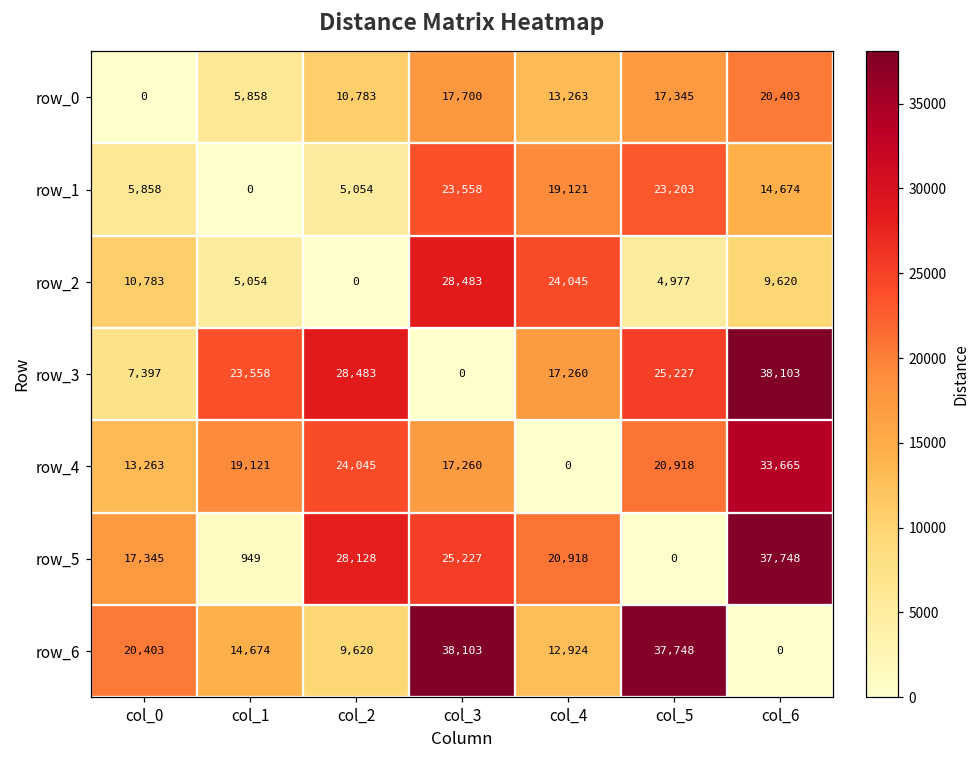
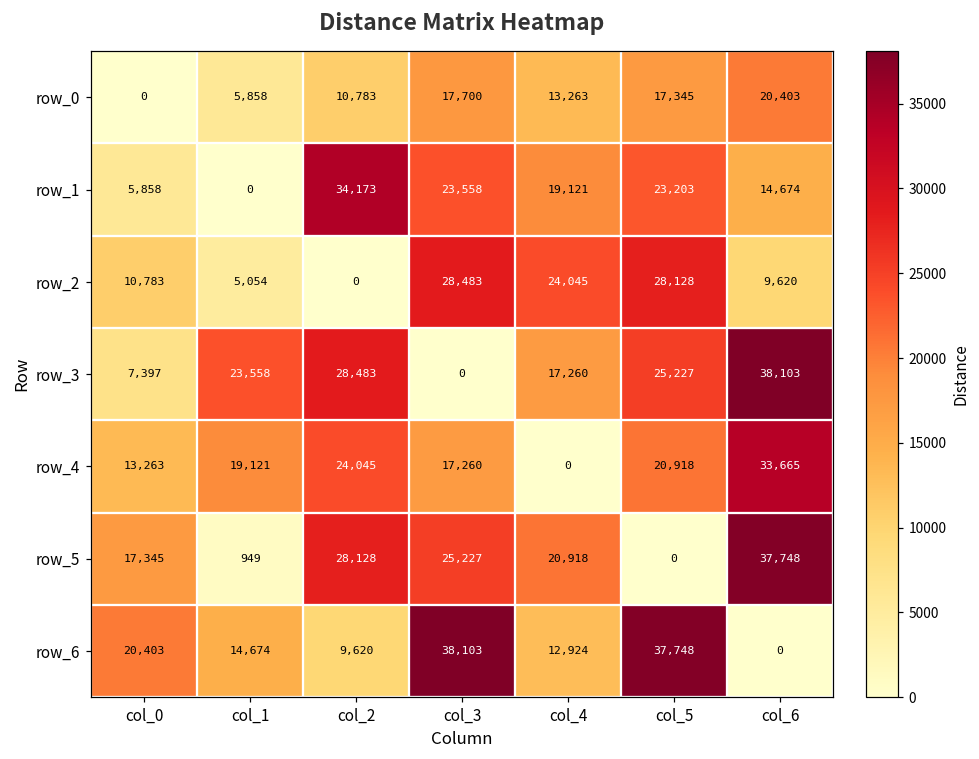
  {
    "row_0": {
      "col_0": "0",
      "col_1": "5,858",
      "col_2": "10,783",
      "col_3": "17,700",
      "col_4": "13,263",
      "col_5": "17,345",
      "col_6": "20,403"
    },
    "row_1": {
      "col_0": "5,858",
      "col_1": "0",
-     "col_2": "5,054",
+     "col_2": "34,173",
      "col_3": "23,558",
      "col_4": "19,121",
      "col_5": "23,203",
      "col_6": "14,674"
    },
    "row_2": {
      "col_0": "10,783",
      "col_1": "5,054",
      "col_2": "0",
      "col_3": "28,483",
      "col_4": "24,045",
-     "col_5": "4,977",
+     "col_5": "28,128",
      "col_6": "9,620"
    },
    "row_3": {
      "col_0": "7,397",
      "col_1": "23,558",
      "col_2": "28,483",
      "col_3": "0",
      "col_4": "17,260",
      "col_5": "25,227",
      "col_6": "38,103"
    },
    "row_4": {
      "col_0": "13,263",
      "col_1": "19,121",
      "col_2": "24,045",
      "col_3": "17,260",
      "col_4": "0",
      "col_5": "20,918",
      "col_6": "33,665"
    },
    "row_5": {
      "col_0": "17,345",
      "col_1": "949",
      "col_2": "28,128",
      "col_3": "25,227",
      "col_4": "20,918",
      "col_5": "0",
      "col_6": "37,748"
    },
    "row_6": {
      "col_0": "20,403",
      "col_1": "14,674",
      "col_2": "9,620",
      "col_3": "38,103",
      "col_4": "12,924",
      "col_5": "37,748",
      "col_6": "0"
    }
  }
